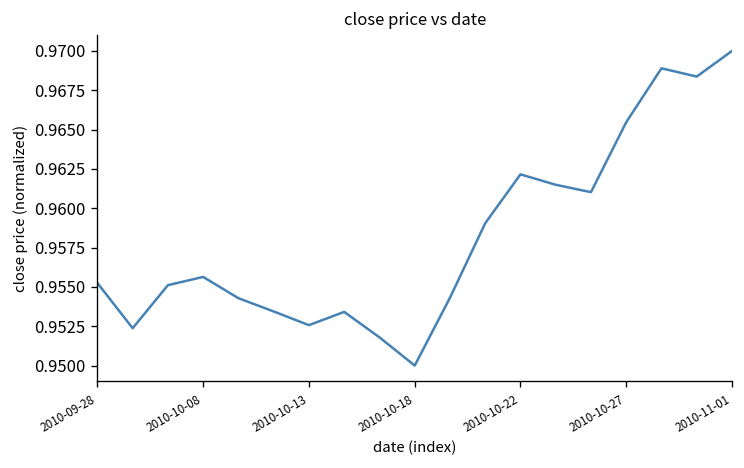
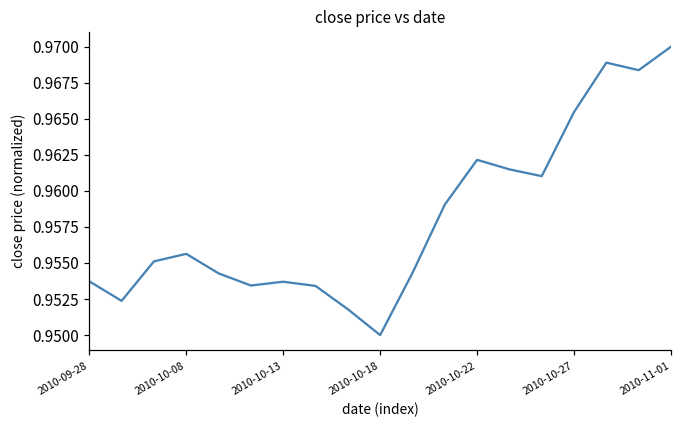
  {
-   "2010-09-28": 0.9552,
+   "2010-09-28": 0.9537,
    "2010-10-08": 0.9556,
-   "2010-10-13": 0.9526,
+   "2010-10-13": 0.9537,
    "2010-10-18": 0.9500,
    "2010-10-22": 0.9622,
    "2010-10-27": 0.9655,
    "2010-11-01": 0.9700
  }
